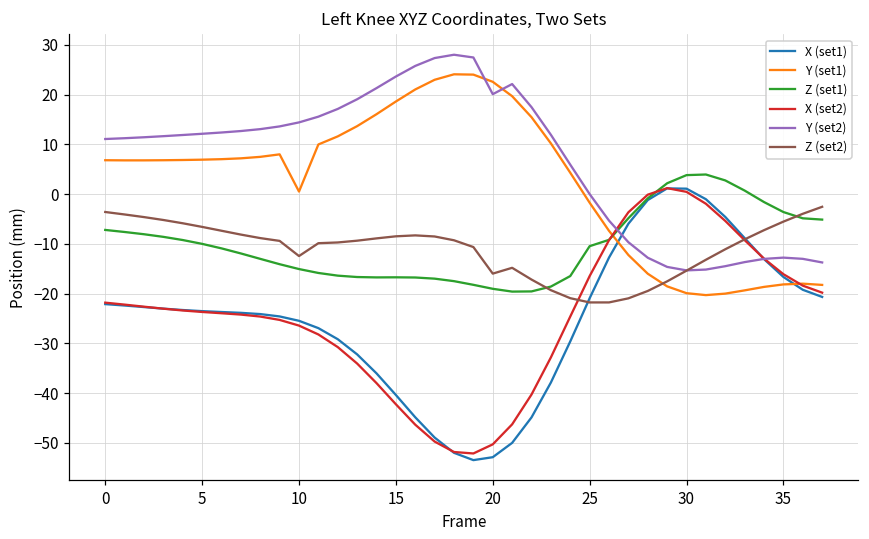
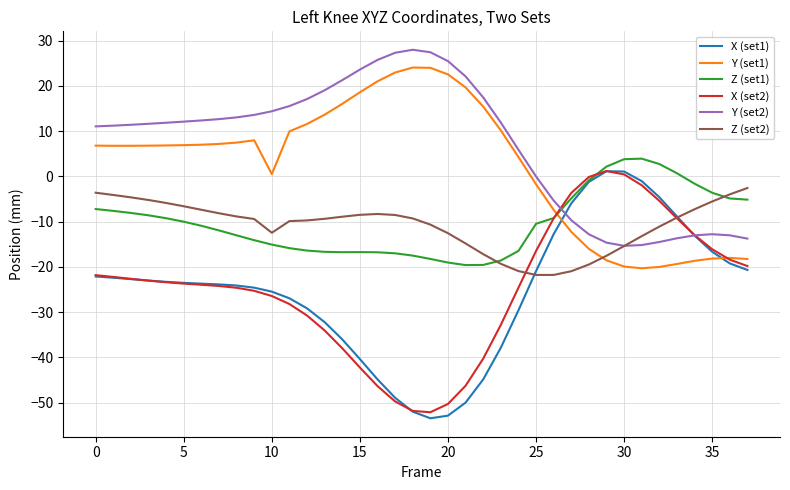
  {
    "X (set1)": {
      "10": -25,
      "15": -40,
      "20": -53,
      "25": -21,
      "30": 1
    },
    "Y (set1)": {
      "0": 7,
      "5": 7,
      "10": 0,
      "15": 19,
      "20": 23,
      "25": -2,
      "30": -20,
      "35": -18
    },
    "Z (set1)": {
      "0": -7,
      "5": -10,
      "10": -15,
      "15": -17,
      "20": -19,
      "25": -10,
      "30": 4,
      "35": -4
    },
    "X (set2)": {
      "10": -26,
      "15": -42,
      "20": -50,
      "25": -16,
      "30": 0
    },
    "Y (set2)": {
      "0": 11,
      "5": 12,
      "10": 14,
      "15": 24,
-     "20": 20,
+     "20": 25,
      "25": 0,
      "35": -13
    },
    "Z (set2)": {
      "0": -4,
      "5": -7,
      "10": -12,
      "15": -8,
-     "20": -16,
+     "20": -13,
      "25": -22,
      "35": -6
    }
  }
